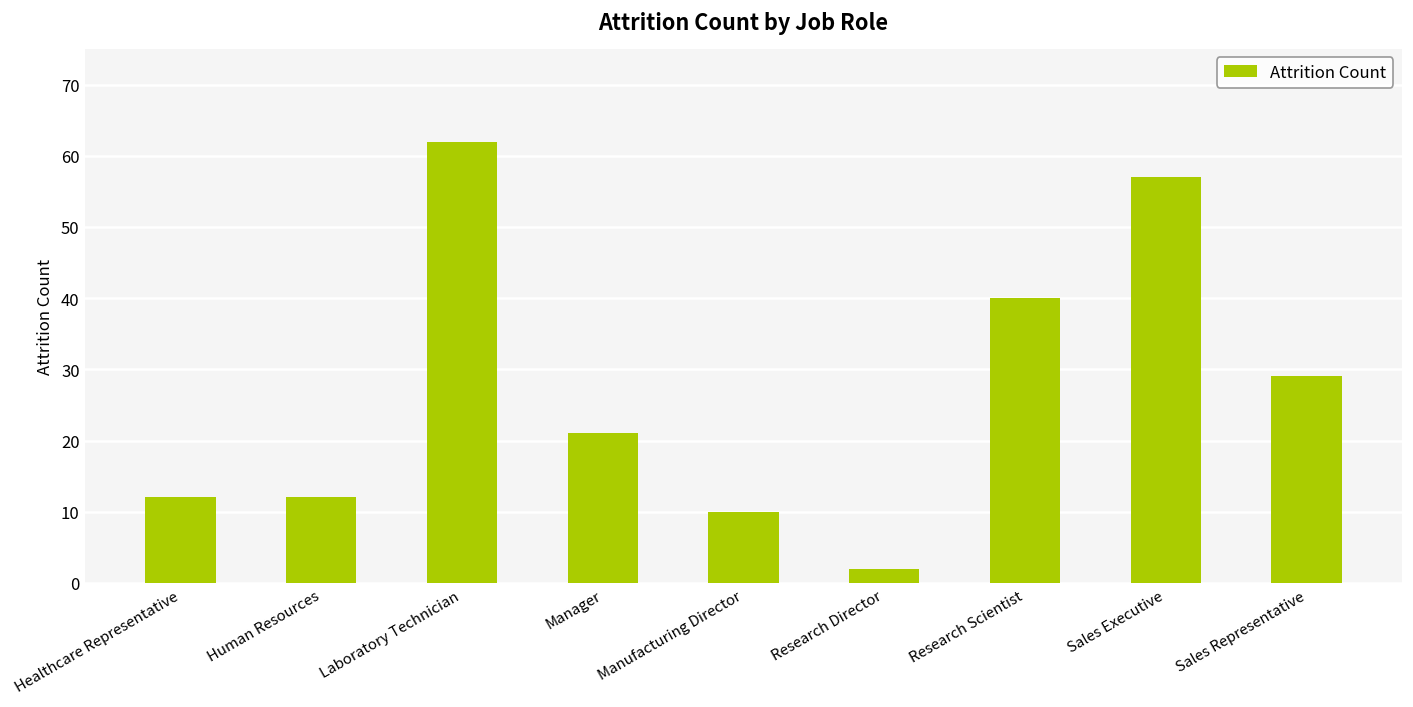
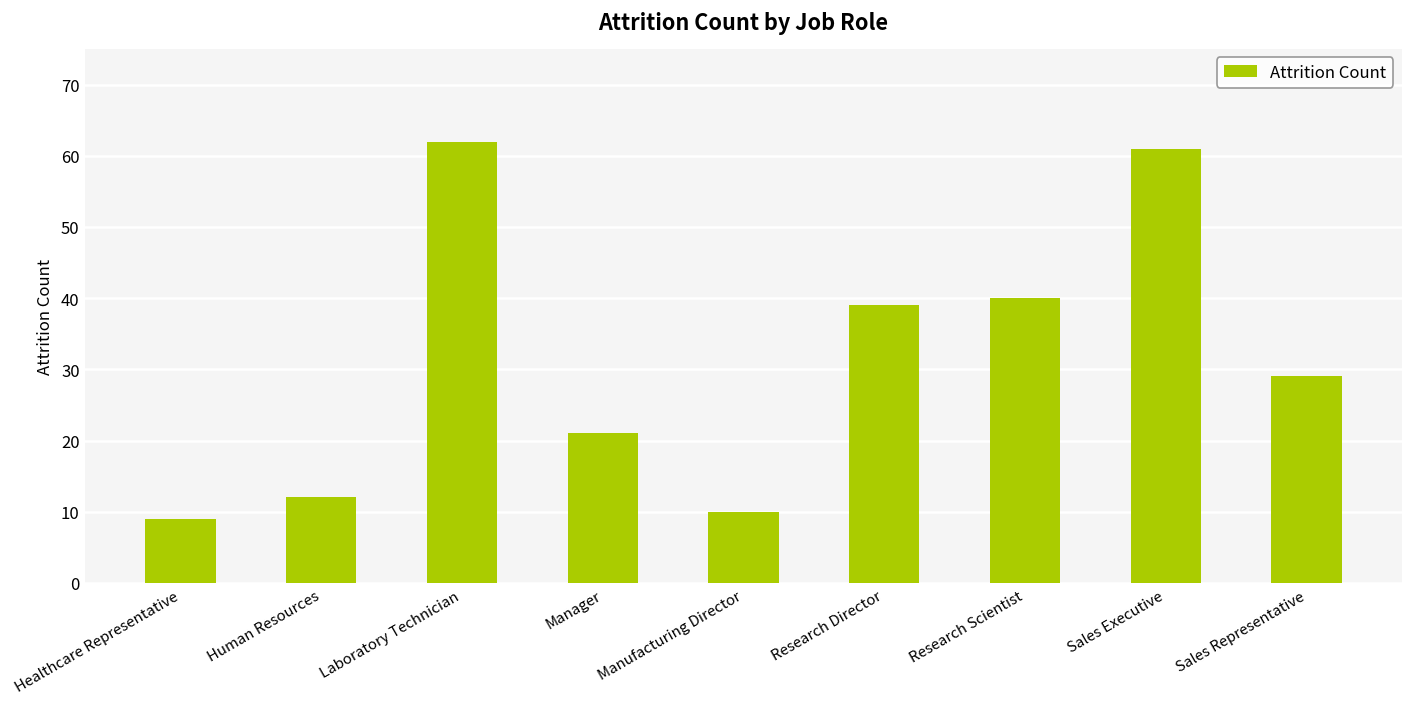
  {
-   "Healthcare Representative": 12,
+   "Healthcare Representative": 9,
    "Human Resources": 12,
    "Laboratory Technician": 62,
    "Manager": 21,
    "Manufacturing Director": 10,
-   "Research Director": 2,
+   "Research Director": 39,
    "Research Scientist": 40,
-   "Sales Executive": 57,
+   "Sales Executive": 61,
    "Sales Representative": 29
  }
